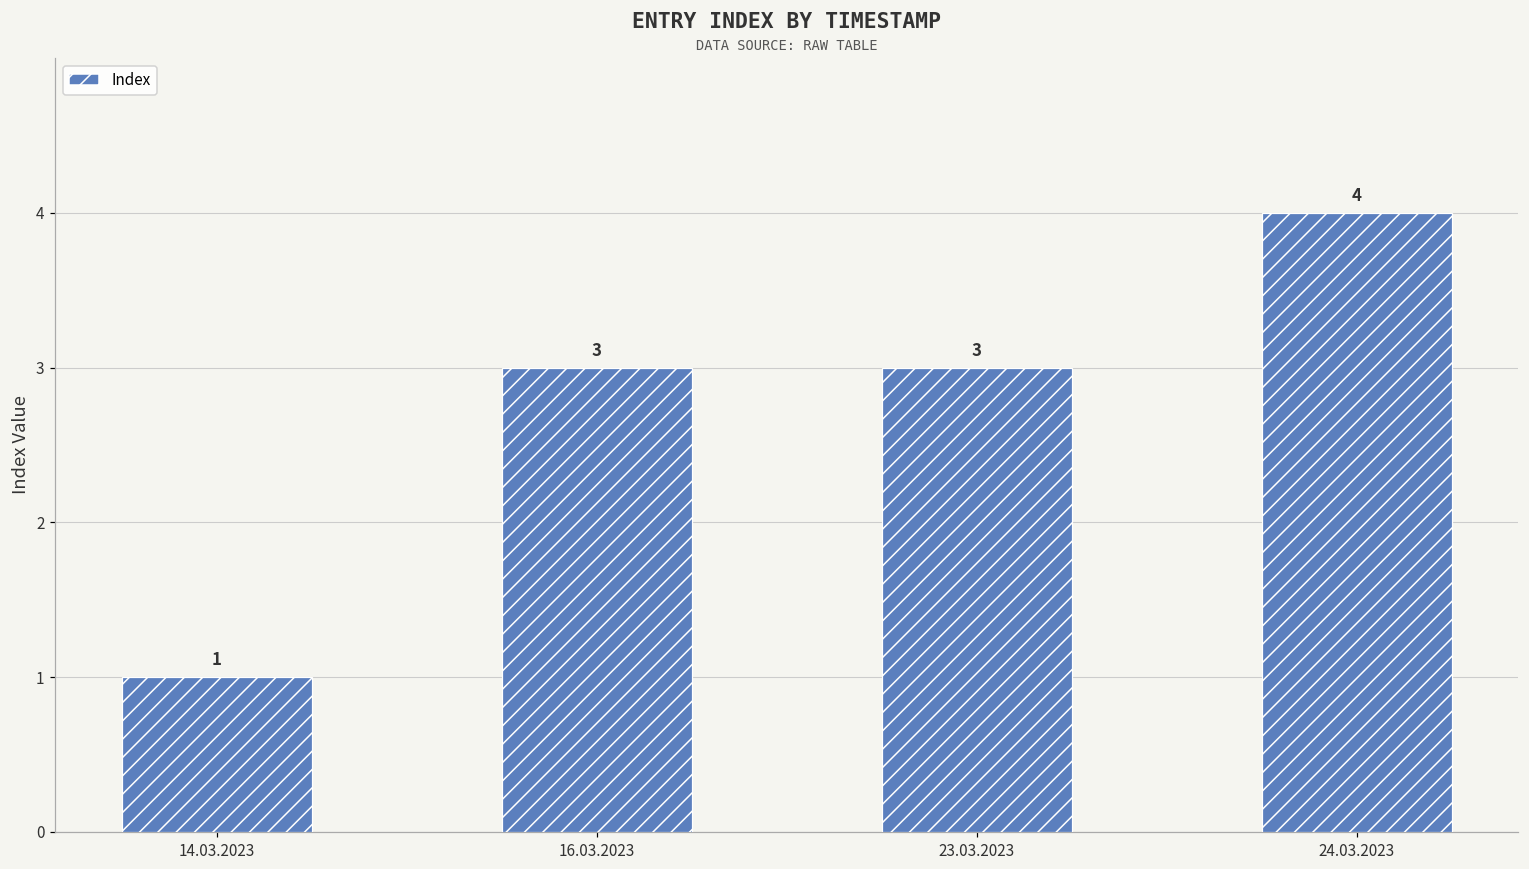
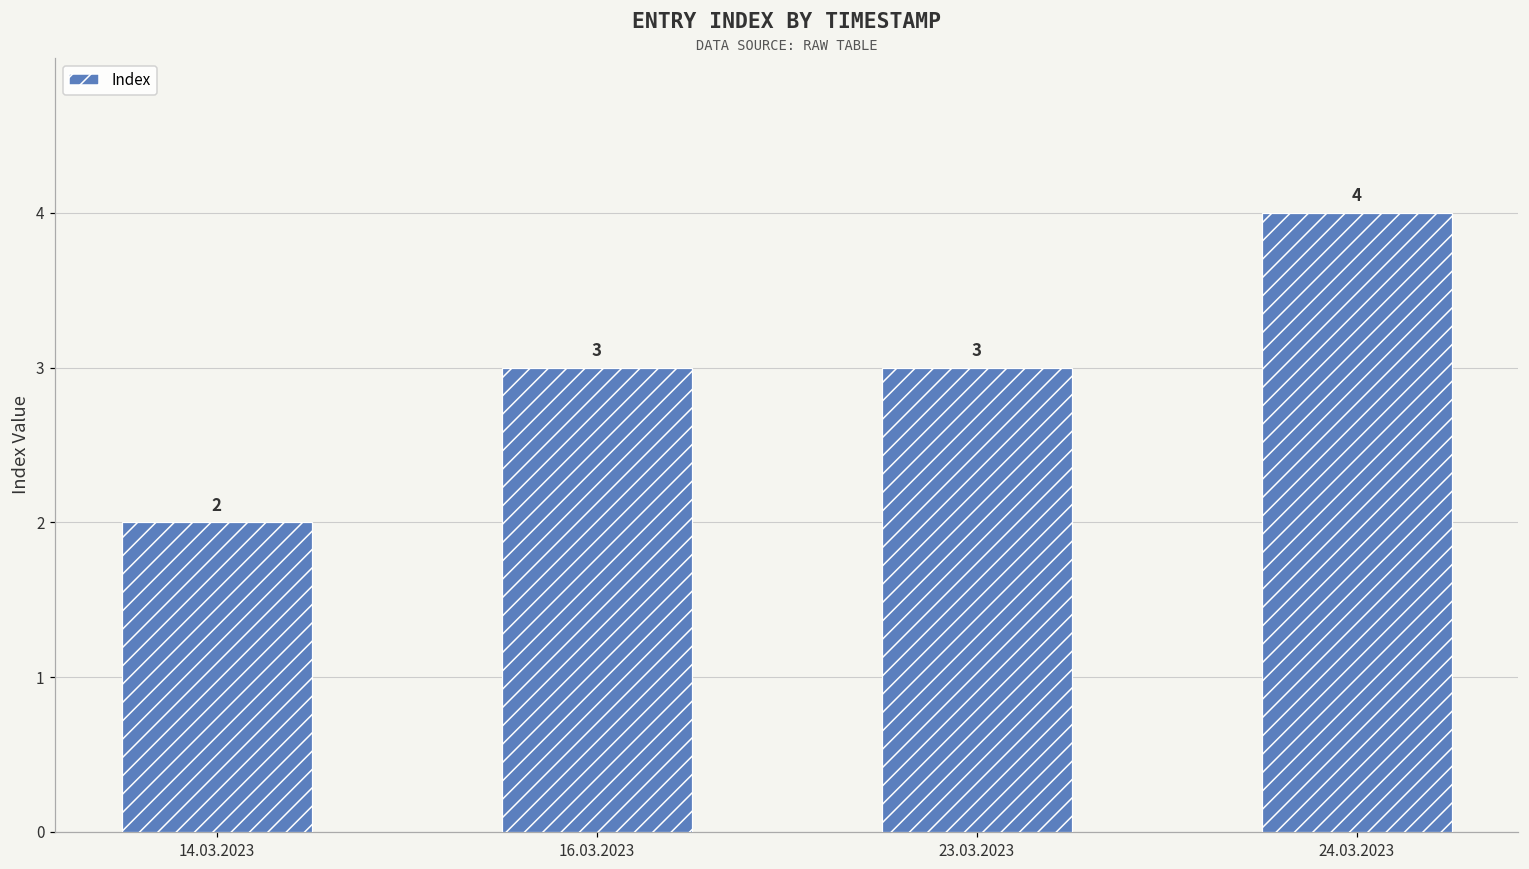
  {
-   "14.03.2023": 1,
+   "14.03.2023": 2,
    "16.03.2023": 3,
    "23.03.2023": 3,
    "24.03.2023": 4
  }
